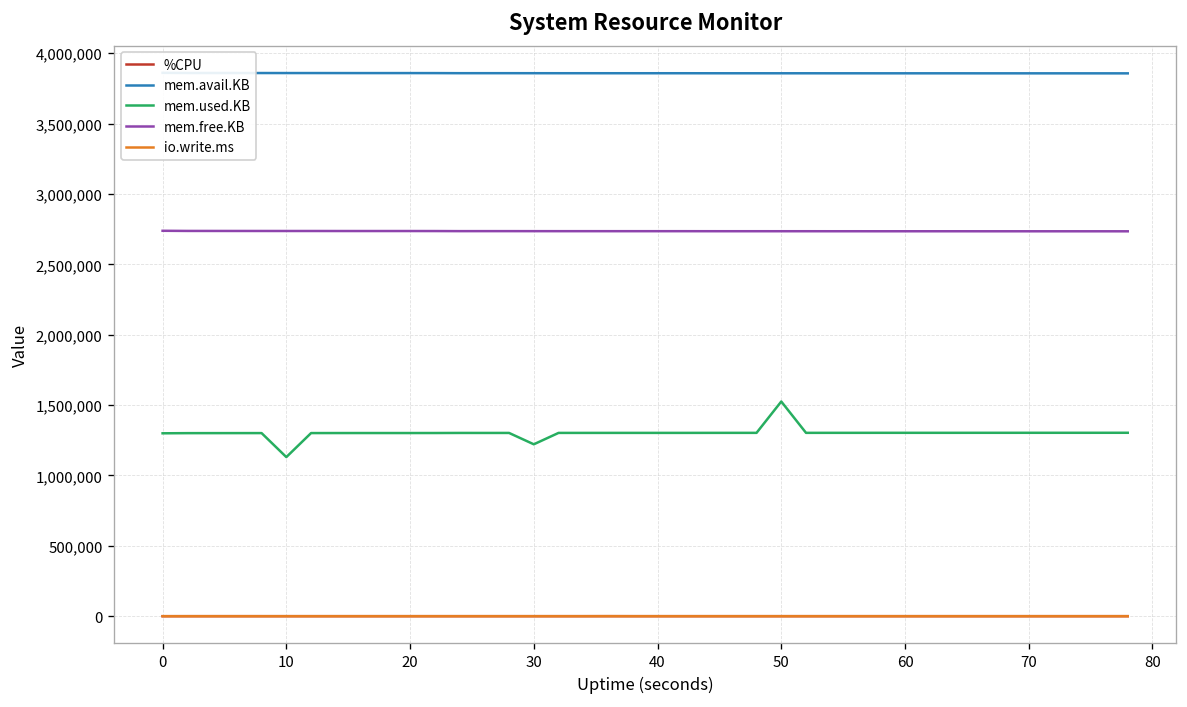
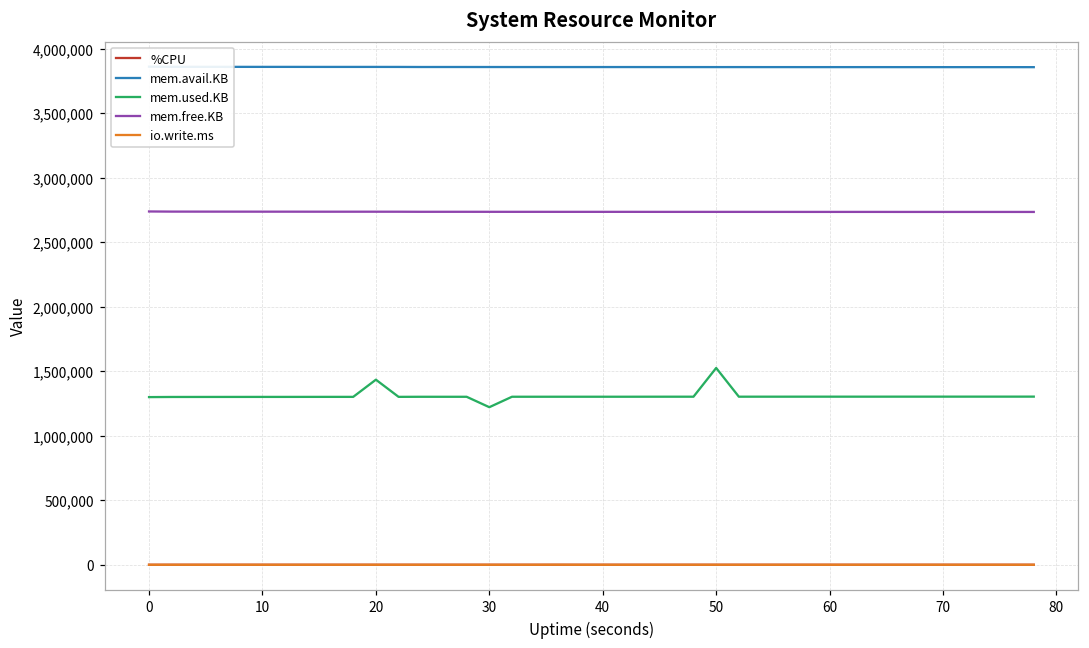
  {
    "io.write.ms": {
      "0": "0",
      "10": "0",
      "20": "0",
      "30": "0",
      "40": "0",
      "50": "0",
      "60": "0",
      "70": "0"
    },
    "mem.avail.KB": {
      "10": "3,860,000",
      "20": "3,860,000",
      "30": "3,860,000",
      "40": "3,860,000",
      "50": "3,860,000",
      "60": "3,860,000",
      "70": "3,860,000"
    },
    "mem.used.KB": {
      "0": "1,300,000",
-     "10": "1,130,000",
-     "20": "1,300,000",
+     "10": "1,300,000",
+     "20": "1,430,000",
      "30": "1,220,000",
      "40": "1,300,000",
      "50": "1,530,000",
      "60": "1,300,000",
      "70": "1,300,000"
    },
    "mem.free.KB": {
      "0": "2,740,000",
      "10": "2,740,000",
      "20": "2,740,000",
      "30": "2,740,000",
      "40": "2,740,000",
      "50": "2,740,000",
      "60": "2,730,000",
      "70": "2,730,000"
    }
  }
